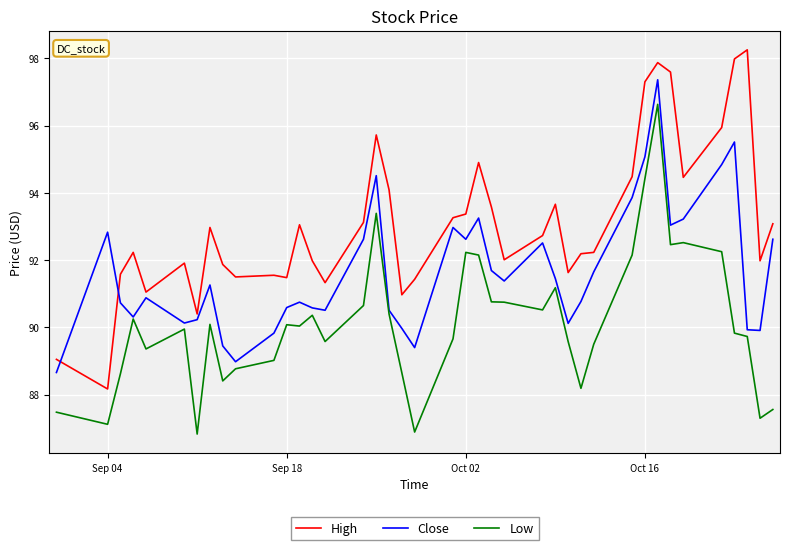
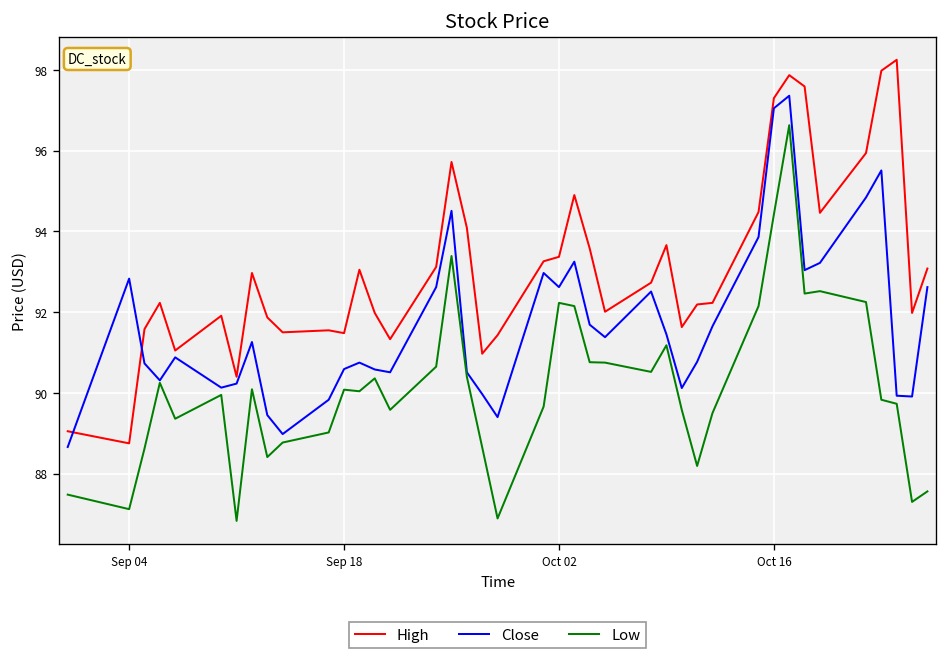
  {
    "High": {
-     "Sep 04": 88.2,
+     "Sep 04": 88.8,
      "Sep 18": 91.5,
      "Oct 02": 93.4,
      "Oct 16": 97.3
    },
    "Close": {
      "Sep 04": 92.8,
      "Sep 18": 90.6,
      "Oct 02": 92.6,
-     "Oct 16": 95.1
+     "Oct 16": 97.1
    },
    "Low": {
      "Sep 04": 87.1,
      "Sep 18": 90.1,
      "Oct 02": 92.2,
      "Oct 16": 94.4
    }
  }
